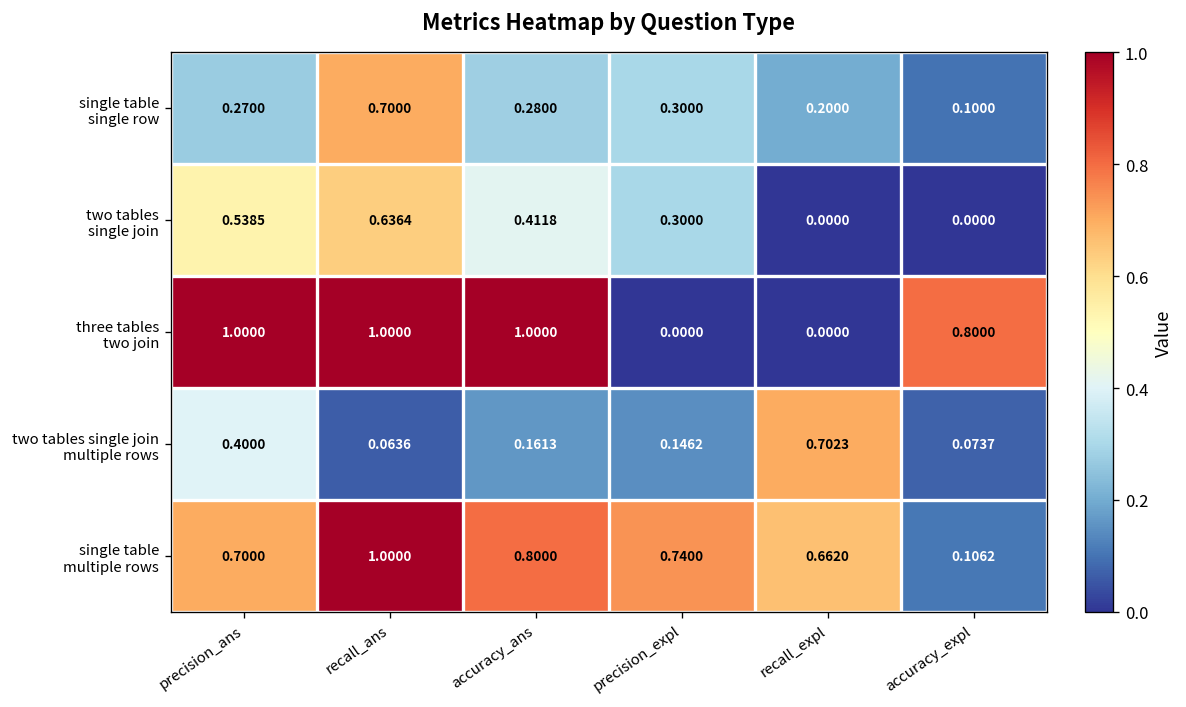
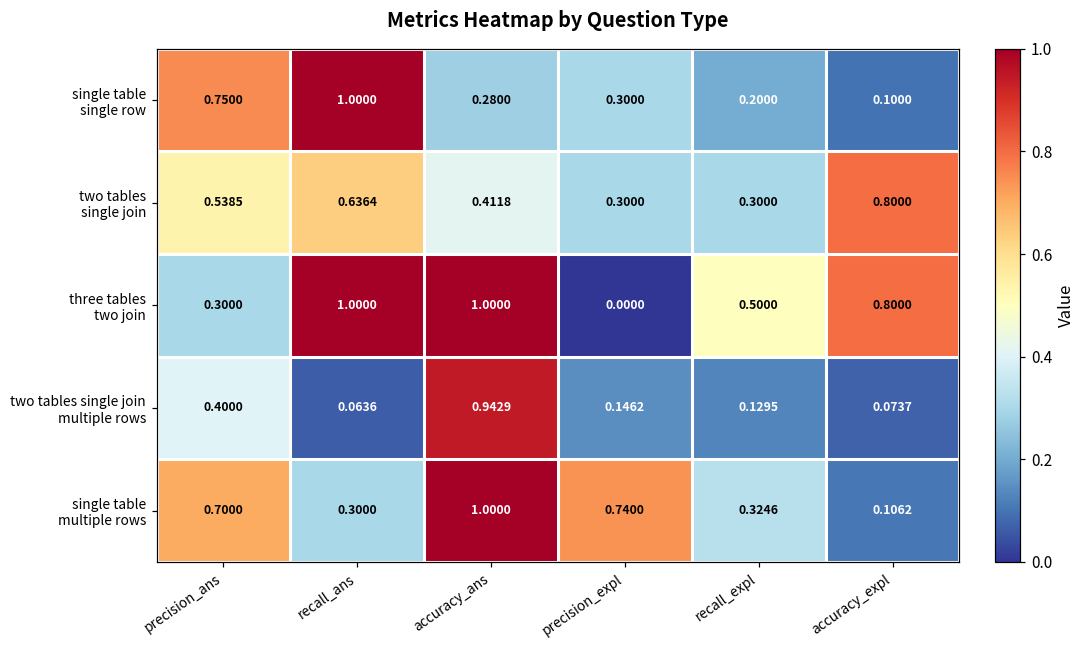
  {
    "single table single row": {
-     "precision_ans": 0.2700,
-     "recall_ans": 0.7000,
+     "precision_ans": 0.7500,
+     "recall_ans": 1.0000,
      "accuracy_ans": 0.2800,
      "precision_expl": 0.3000,
      "recall_expl": 0.2000,
      "accuracy_expl": 0.1000
    },
    "two tables single join": {
      "precision_ans": 0.5385,
      "recall_ans": 0.6364,
      "accuracy_ans": 0.4118,
      "precision_expl": 0.3000,
-     "recall_expl": 0.0000,
-     "accuracy_expl": 0.0000
+     "recall_expl": 0.3000,
+     "accuracy_expl": 0.8000
    },
    "three tables two join": {
-     "precision_ans": 1.0000,
+     "precision_ans": 0.3000,
      "recall_ans": 1.0000,
      "accuracy_ans": 1.0000,
      "precision_expl": 0.0000,
-     "recall_expl": 0.0000,
+     "recall_expl": 0.5000,
      "accuracy_expl": 0.8000
    },
    "two tables single join multiple rows": {
      "precision_ans": 0.4000,
      "recall_ans": 0.0636,
-     "accuracy_ans": 0.1613,
+     "accuracy_ans": 0.9429,
      "precision_expl": 0.1462,
-     "recall_expl": 0.7023,
+     "recall_expl": 0.1295,
      "accuracy_expl": 0.0737
    },
    "single table multiple rows": {
      "precision_ans": 0.7000,
-     "recall_ans": 1.0000,
-     "accuracy_ans": 0.8000,
+     "recall_ans": 0.3000,
+     "accuracy_ans": 1.0000,
      "precision_expl": 0.7400,
-     "recall_expl": 0.6620,
+     "recall_expl": 0.3246,
      "accuracy_expl": 0.1062
    }
  }
